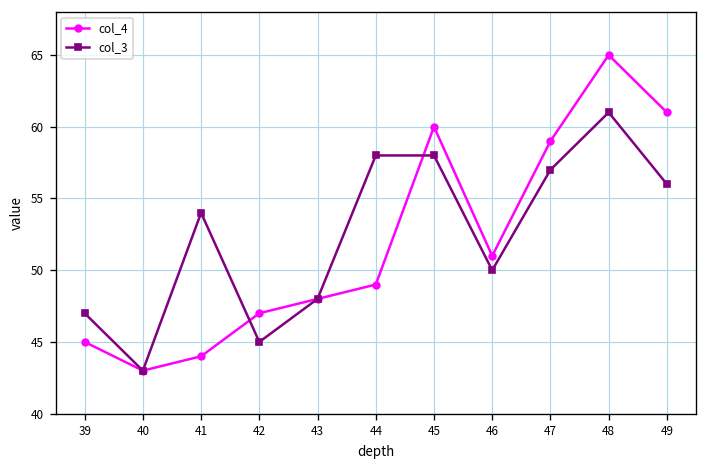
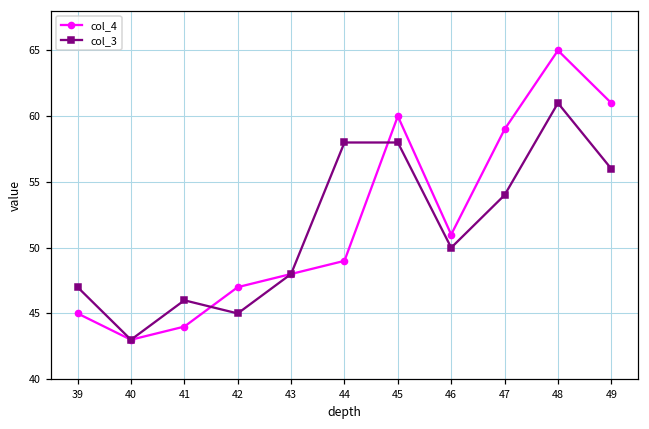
  {
    "col_4": {
      "39": 45,
      "41": 44,
      "42": 47,
      "44": 49,
      "45": 60,
      "46": 51,
      "47": 59,
      "48": 65,
      "49": 61
    },
    "col_3": {
      "39": 47,
-     "41": 54,
+     "41": 46,
      "42": 45,
      "44": 58,
      "45": 58,
      "46": 50,
-     "47": 57,
+     "47": 54,
      "48": 61,
      "49": 56
    }
  }
